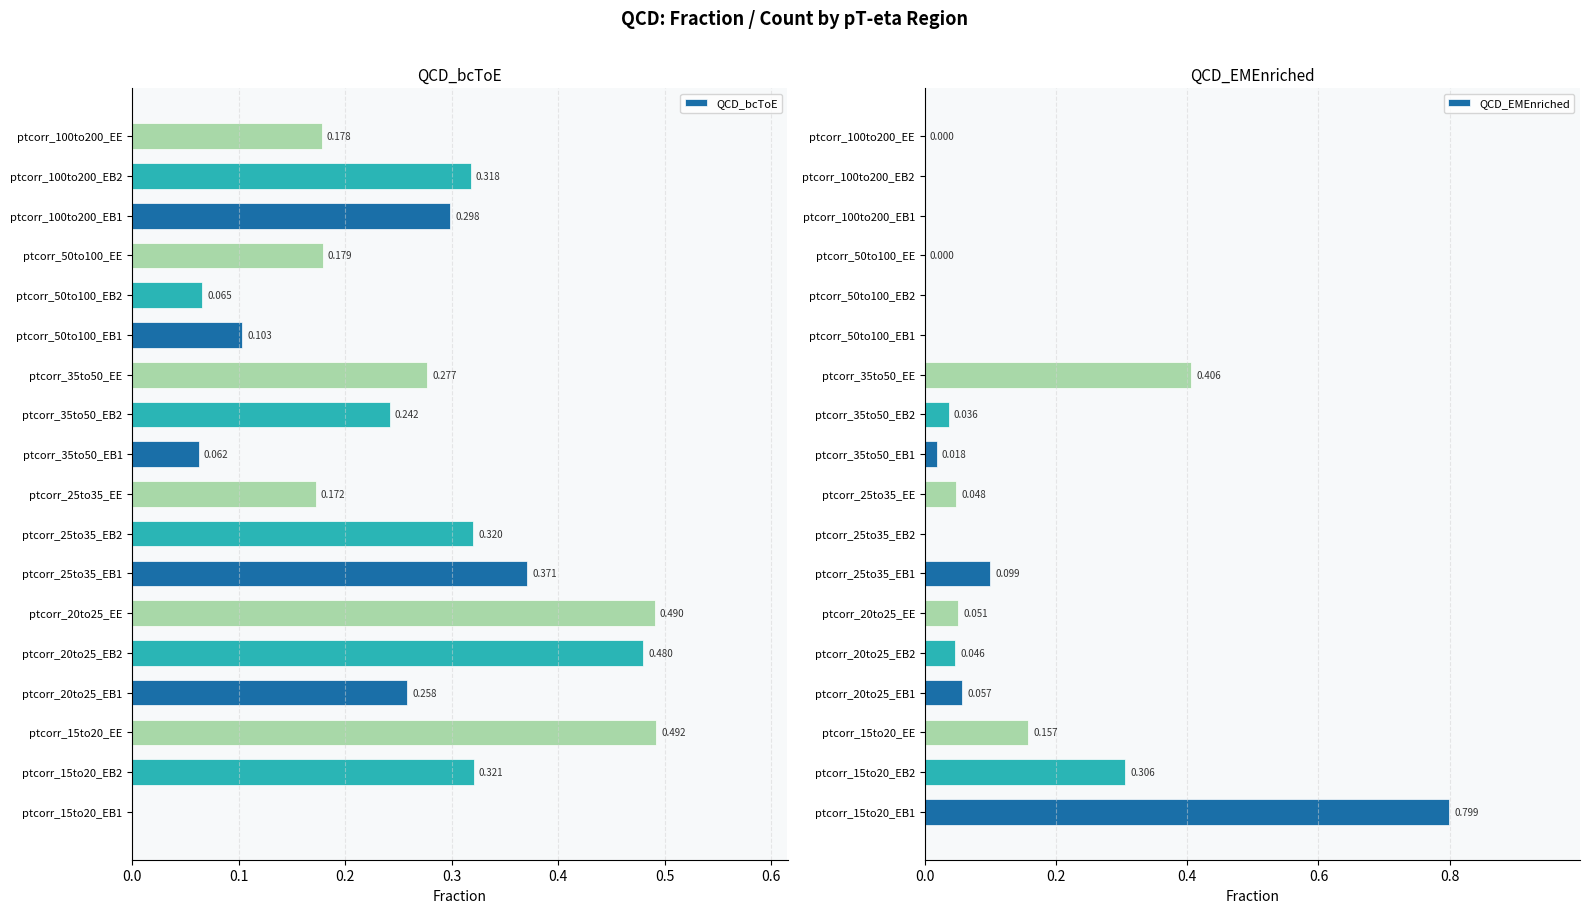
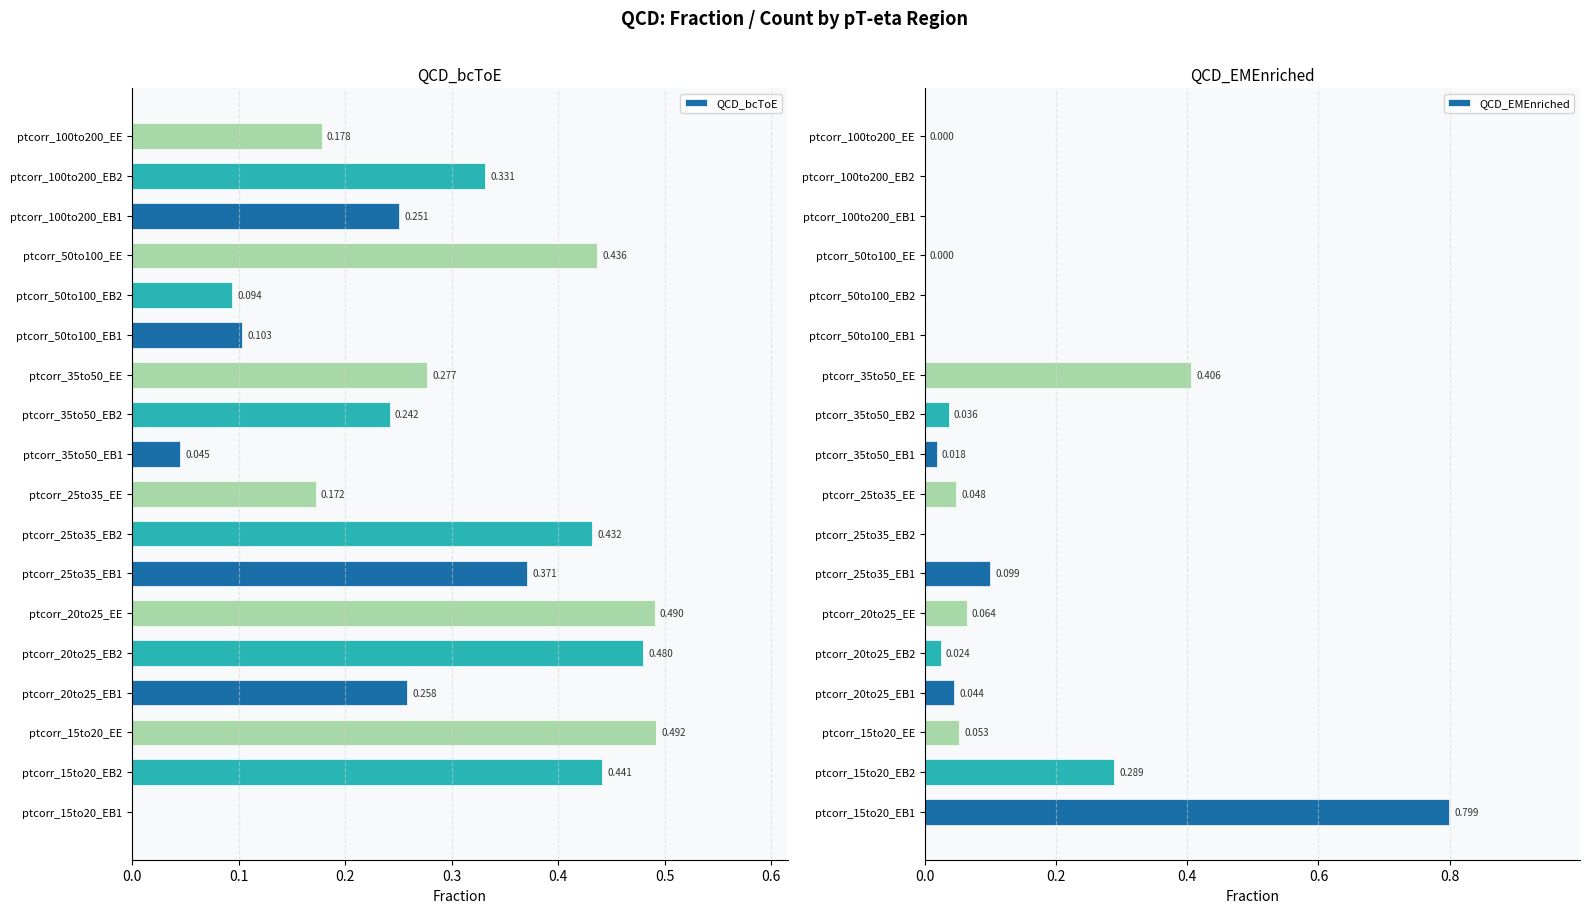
  {
    "QCD_bcToE": {
      "ptcorr_100to200_EE": 0.178,
-     "ptcorr_100to200_EB2": 0.318,
-     "ptcorr_100to200_EB1": 0.298,
-     "ptcorr_50to100_EE": 0.179,
-     "ptcorr_50to100_EB2": 0.065,
+     "ptcorr_100to200_EB2": 0.331,
+     "ptcorr_100to200_EB1": 0.251,
+     "ptcorr_50to100_EE": 0.436,
+     "ptcorr_50to100_EB2": 0.094,
      "ptcorr_50to100_EB1": 0.103,
      "ptcorr_35to50_EE": 0.277,
      "ptcorr_35to50_EB2": 0.242,
-     "ptcorr_35to50_EB1": 0.062,
+     "ptcorr_35to50_EB1": 0.045,
      "ptcorr_25to35_EE": 0.172,
-     "ptcorr_25to35_EB2": 0.320,
+     "ptcorr_25to35_EB2": 0.432,
      "ptcorr_25to35_EB1": 0.371,
      "ptcorr_20to25_EE": 0.490,
      "ptcorr_20to25_EB2": 0.480,
      "ptcorr_20to25_EB1": 0.258,
      "ptcorr_15to20_EE": 0.492,
-     "ptcorr_15to20_EB2": 0.321
+     "ptcorr_15to20_EB2": 0.441
    },
    "QCD_EMEnriched": {
      "ptcorr_100to200_EE": 0.000,
      "ptcorr_50to100_EE": 0.000,
      "ptcorr_35to50_EE": 0.406,
      "ptcorr_35to50_EB2": 0.036,
      "ptcorr_35to50_EB1": 0.018,
      "ptcorr_25to35_EE": 0.048,
      "ptcorr_25to35_EB1": 0.099,
-     "ptcorr_20to25_EE": 0.051,
-     "ptcorr_20to25_EB2": 0.046,
-     "ptcorr_20to25_EB1": 0.057,
-     "ptcorr_15to20_EE": 0.157,
-     "ptcorr_15to20_EB2": 0.306,
+     "ptcorr_20to25_EE": 0.064,
+     "ptcorr_20to25_EB2": 0.024,
+     "ptcorr_20to25_EB1": 0.044,
+     "ptcorr_15to20_EE": 0.053,
+     "ptcorr_15to20_EB2": 0.289,
      "ptcorr_15to20_EB1": 0.799
    }
  }
